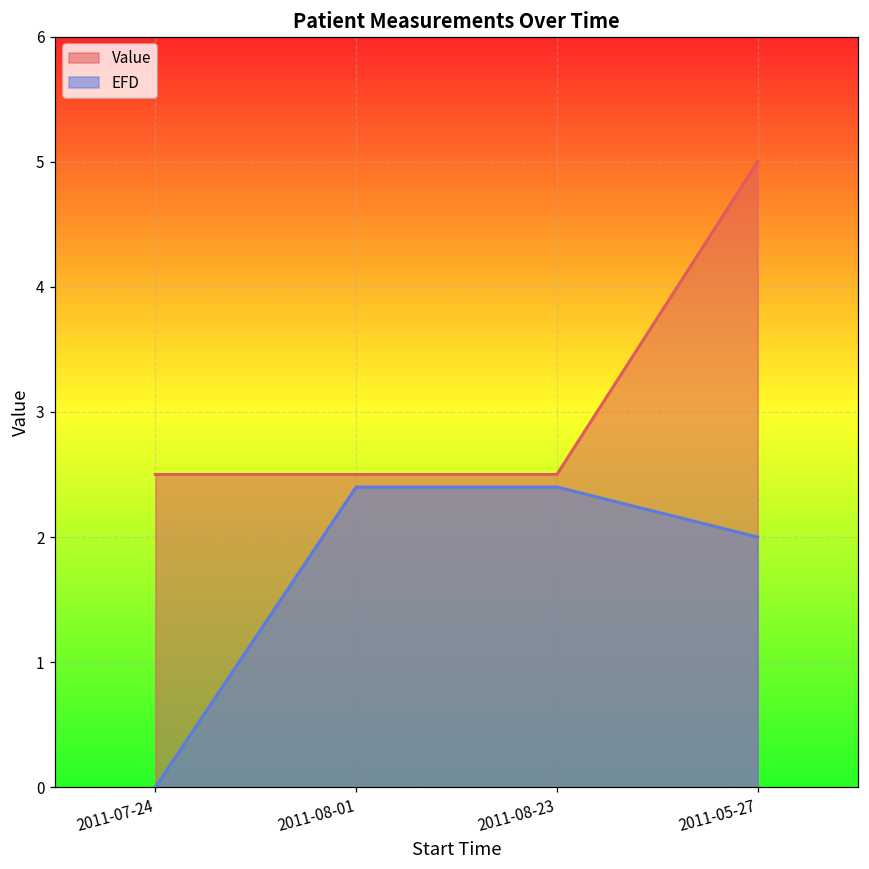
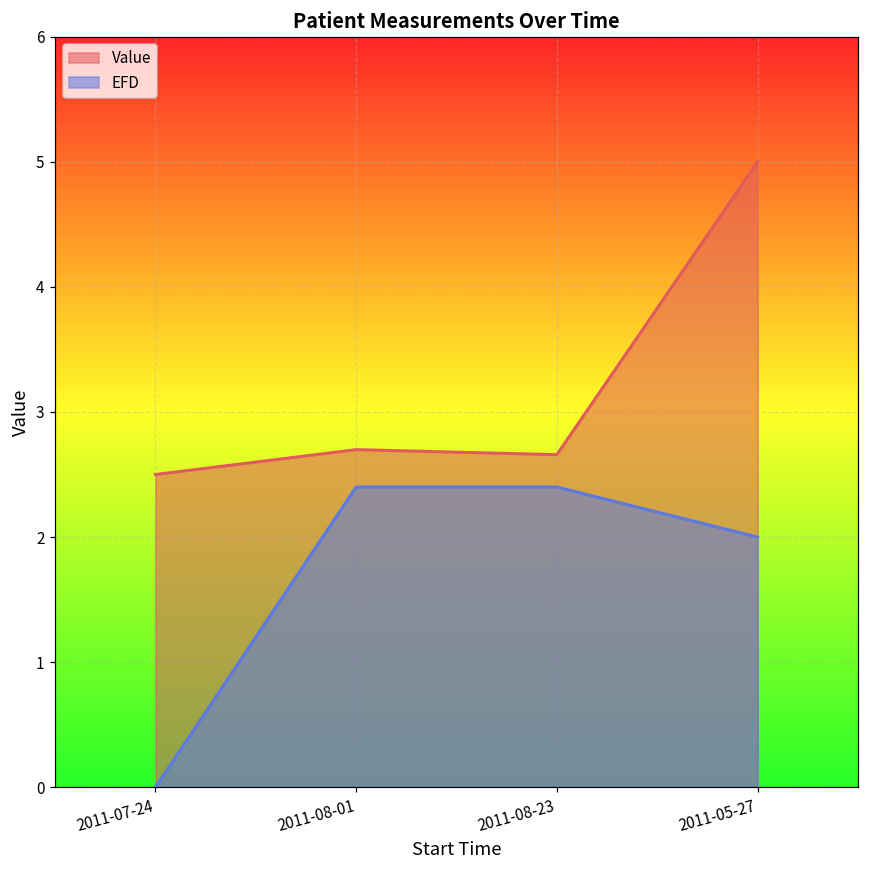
  {
    "Value": {
      "2011-07-24": 2.50,
-     "2011-08-01": 2.50,
-     "2011-08-23": 2.50,
+     "2011-08-01": 2.70,
+     "2011-08-23": 2.66,
      "2011-05-27": 5.00
    },
    "EFD": {
      "2011-07-24": 0.00,
      "2011-08-01": 2.40,
      "2011-08-23": 2.40,
      "2011-05-27": 2.00
    }
  }
